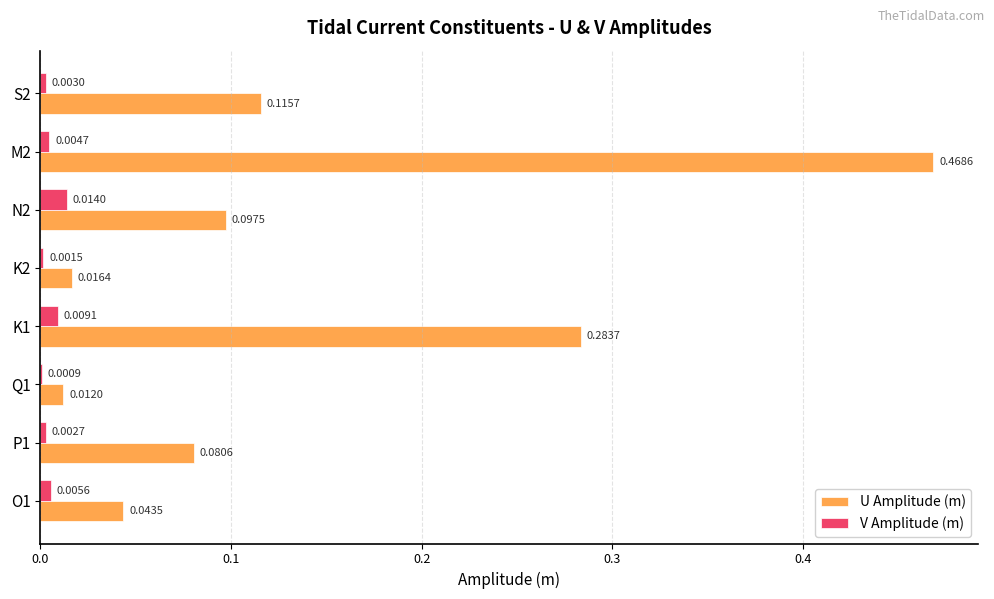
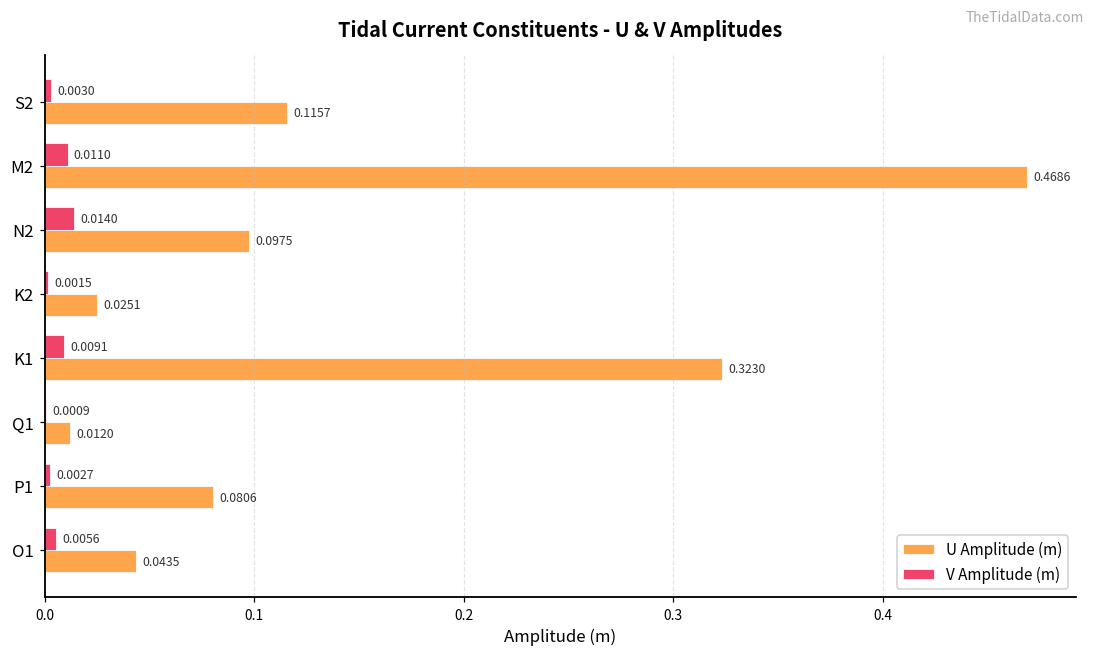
  {
    "U Amplitude (m)": {
      "S2": 0.1157,
      "M2": 0.4686,
      "N2": 0.0975,
-     "K2": 0.0164,
-     "K1": 0.2837,
+     "K2": 0.0251,
+     "K1": 0.3230,
      "Q1": 0.0120,
      "P1": 0.0806,
      "O1": 0.0435
    },
    "V Amplitude (m)": {
      "S2": 0.0030,
-     "M2": 0.0047,
+     "M2": 0.0110,
      "N2": 0.0140,
      "K2": 0.0015,
      "K1": 0.0091,
      "Q1": 0.0009,
      "P1": 0.0027,
      "O1": 0.0056
    }
  }
